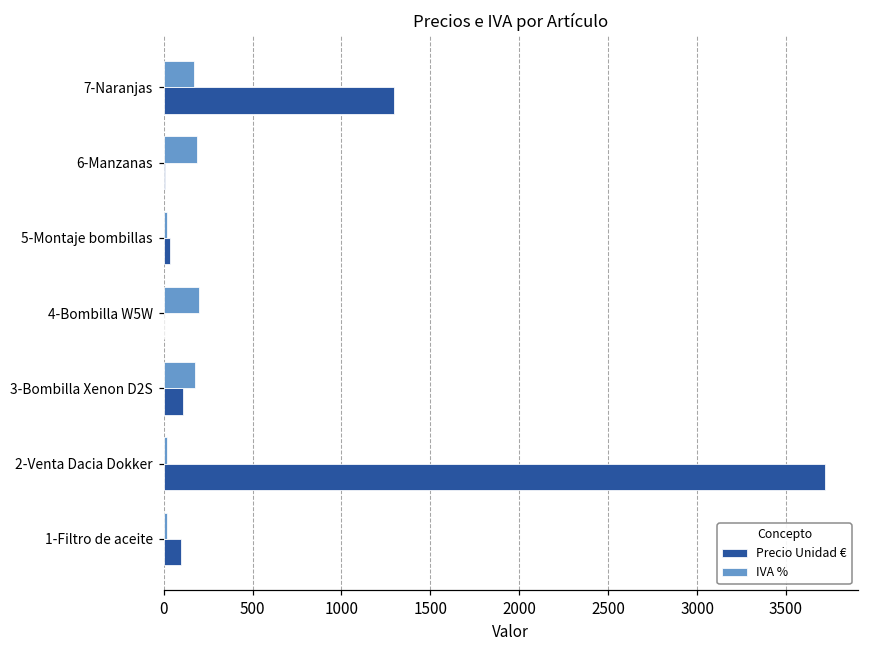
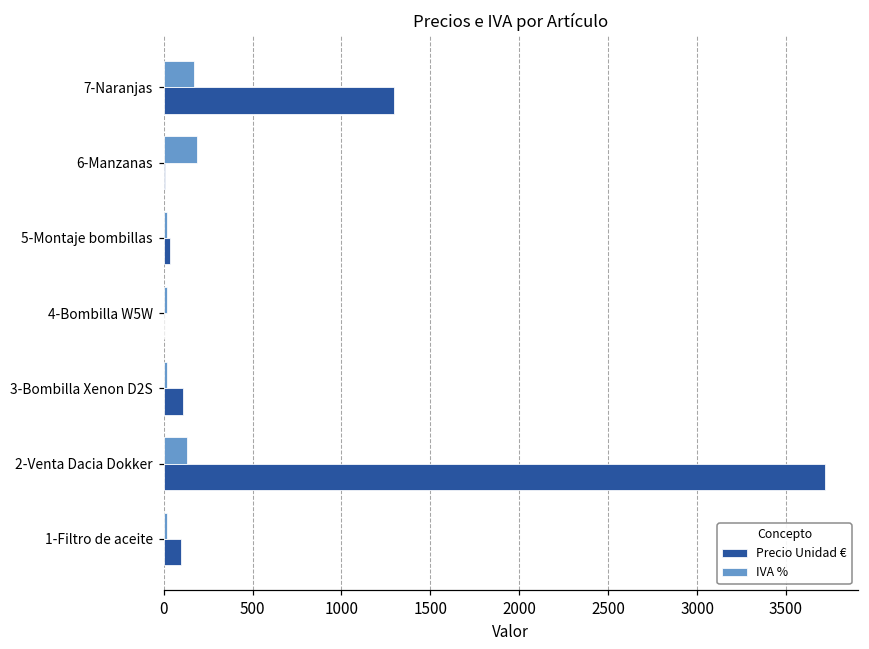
  {
    "Precio Unidad €": {
      "7-Naranjas": 1300,
      "5-Montaje bombillas": 40,
      "3-Bombilla Xenon D2S": 110,
      "2-Venta Dacia Dokker": 3720,
      "1-Filtro de aceite": 100
    },
    "IVA %": {
      "7-Naranjas": 170,
      "6-Manzanas": 190,
      "5-Montaje bombillas": 20,
-     "4-Bombilla W5W": 200,
-     "3-Bombilla Xenon D2S": 180,
-     "2-Venta Dacia Dokker": 20,
+     "4-Bombilla W5W": 20,
+     "3-Bombilla Xenon D2S": 20,
+     "2-Venta Dacia Dokker": 130,
      "1-Filtro de aceite": 20
    }
  }
